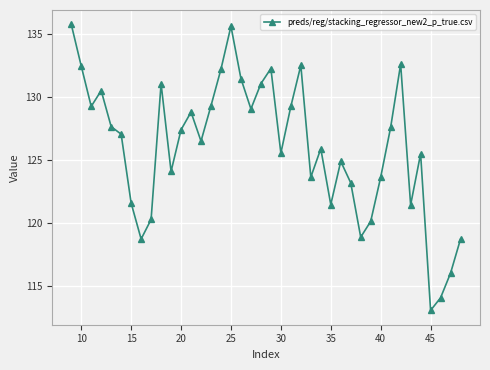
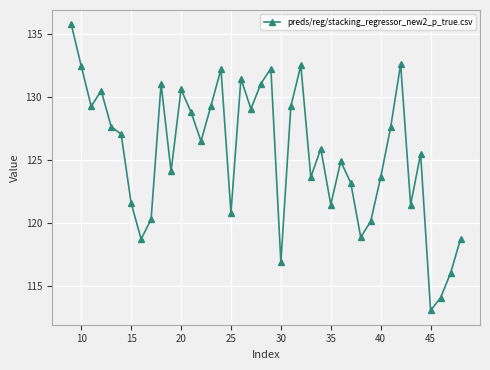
  {
    "10": 132.4,
    "15": 121.6,
-   "20": 127.4,
-   "25": 135.6,
-   "30": 125.6,
+   "20": 130.6,
+   "25": 120.8,
+   "30": 116.9,
    "35": 121.5,
    "40": 123.6,
    "45": 113.1
  }
